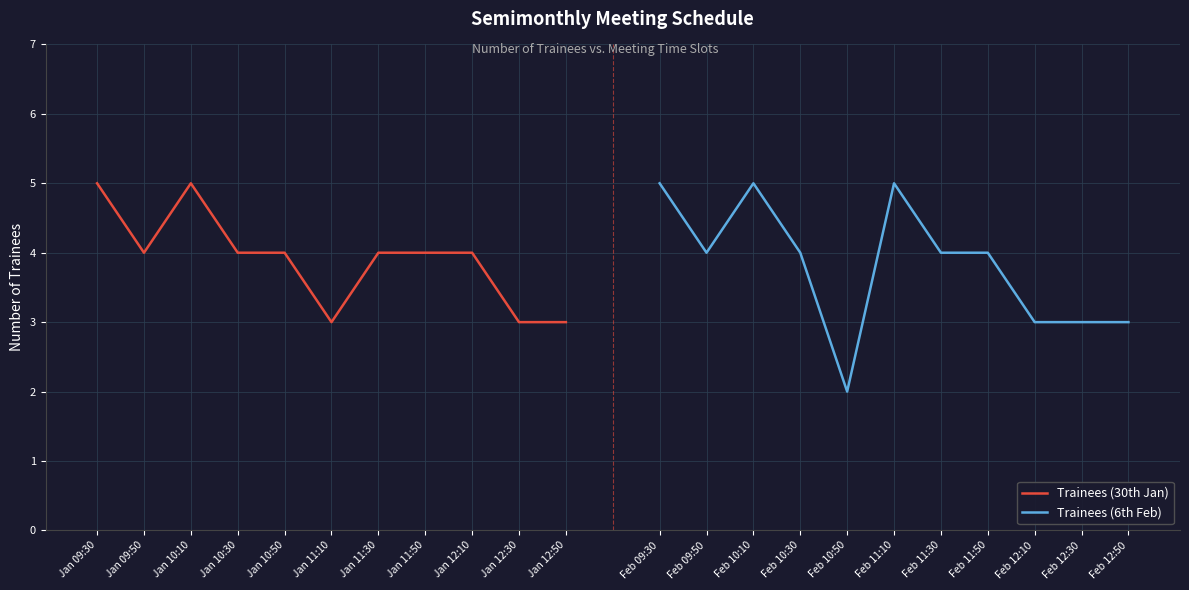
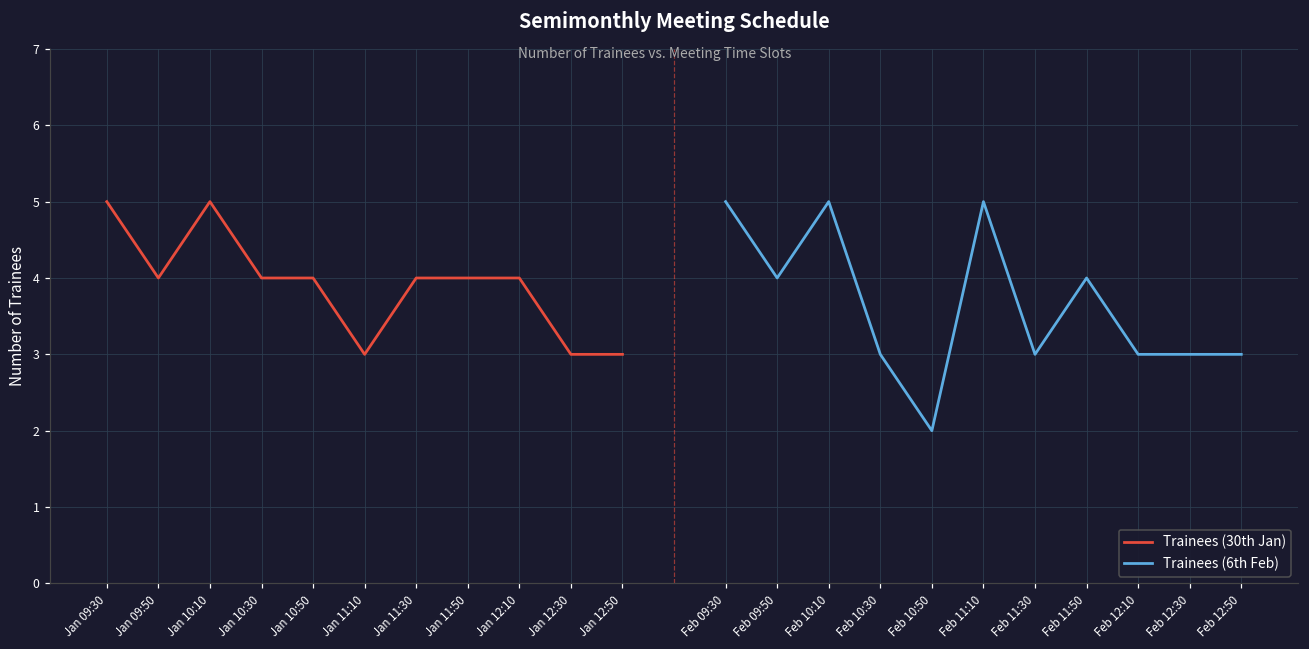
  {
    "Trainees (30th Jan)": {
      "Jan 09:30": 5,
      "Jan 09:50": 4,
      "Jan 10:10": 5,
      "Jan 10:30": 4,
      "Jan 10:50": 4,
      "Jan 11:10": 3,
      "Jan 11:30": 4,
      "Jan 11:50": 4,
      "Jan 12:10": 4,
      "Jan 12:30": 3,
      "Jan 12:50": 3
    },
    "Trainees (6th Feb)": {
      "Feb 09:30": 5,
      "Feb 09:50": 4,
      "Feb 10:10": 5,
-     "Feb 10:30": 4,
+     "Feb 10:30": 3,
      "Feb 10:50": 2,
      "Feb 11:10": 5,
-     "Feb 11:30": 4,
+     "Feb 11:30": 3,
      "Feb 11:50": 4,
      "Feb 12:10": 3,
      "Feb 12:30": 3,
      "Feb 12:50": 3
    }
  }
